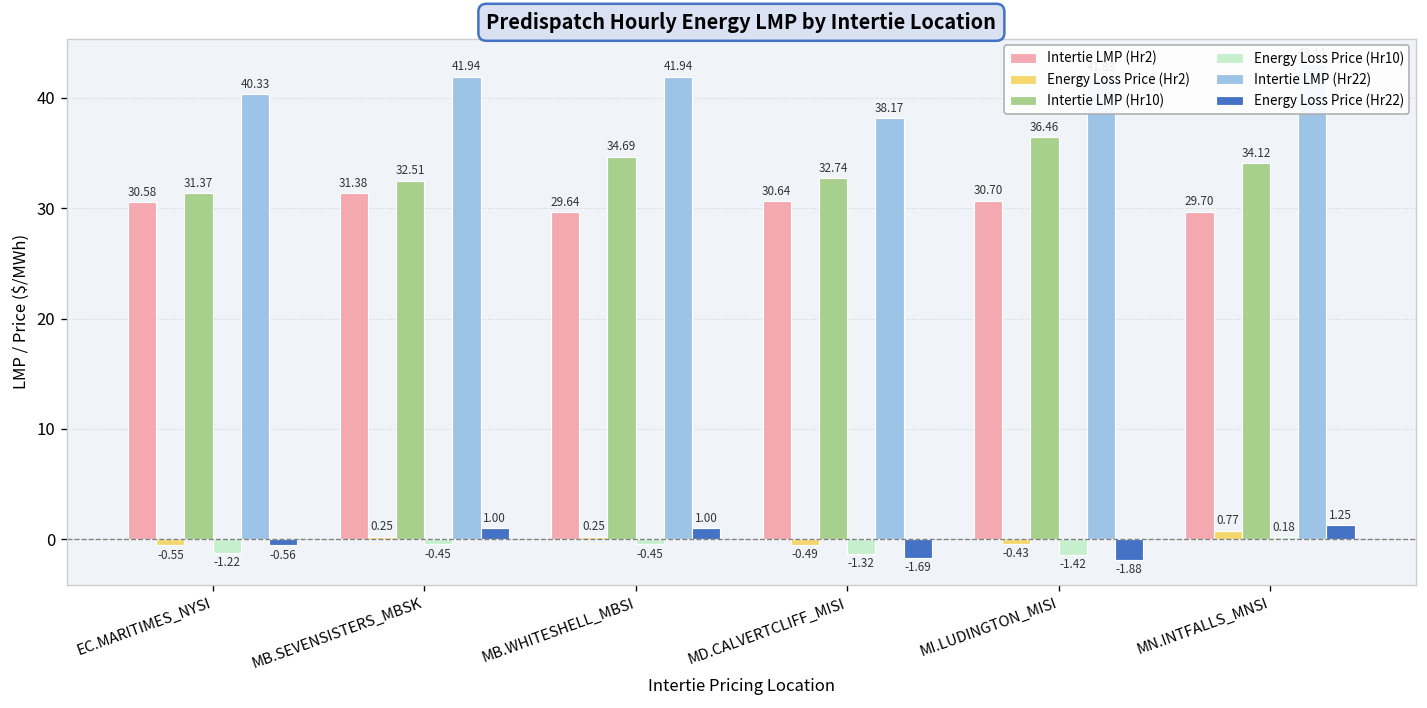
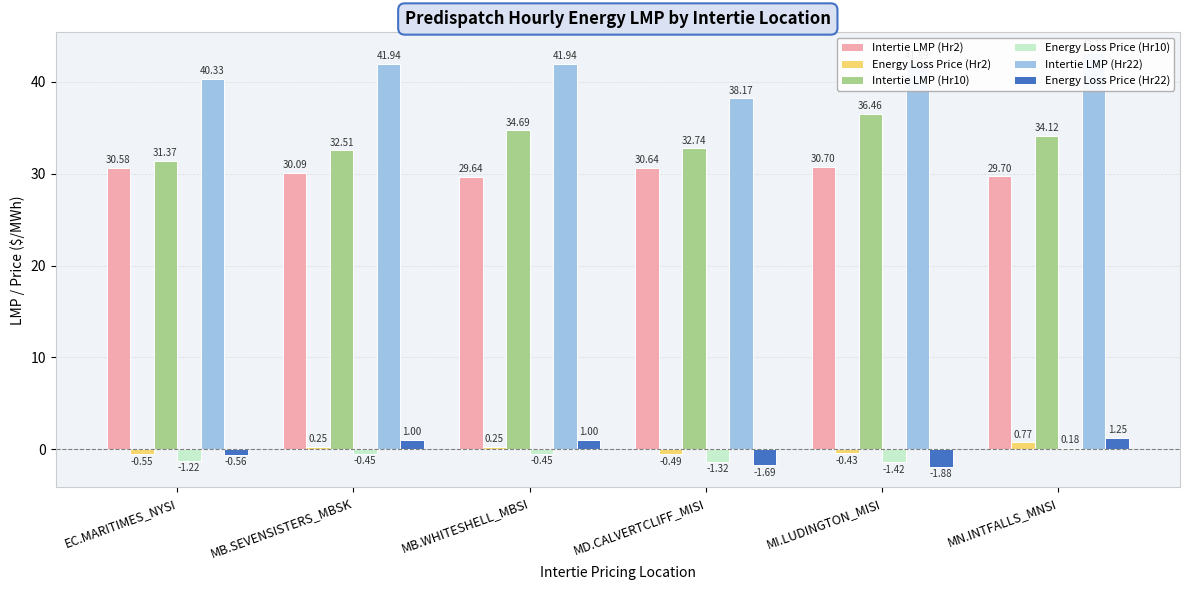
  {
    "Intertie LMP (Hr2)": {
      "EC.MARITIMES_NYSI": 30.58,
-     "MB.SEVENSISTERS_MBSK": 31.38,
+     "MB.SEVENSISTERS_MBSK": 30.09,
      "MB.WHITESHELL_MBSI": 29.64,
      "MD.CALVERTCLIFF_MISI": 30.64,
      "MI.LUDINGTON_MISI": 30.70,
      "MN.INTFALLS_MNSI": 29.70
    },
    "Energy Loss Price (Hr2)": {
      "EC.MARITIMES_NYSI": -0.55,
      "MB.SEVENSISTERS_MBSK": 0.25,
      "MB.WHITESHELL_MBSI": 0.25,
      "MD.CALVERTCLIFF_MISI": -0.49,
      "MI.LUDINGTON_MISI": -0.43,
      "MN.INTFALLS_MNSI": 0.77
    },
    "Intertie LMP (Hr10)": {
      "EC.MARITIMES_NYSI": 31.37,
      "MB.SEVENSISTERS_MBSK": 32.51,
      "MB.WHITESHELL_MBSI": 34.69,
      "MD.CALVERTCLIFF_MISI": 32.74,
      "MI.LUDINGTON_MISI": 36.46,
      "MN.INTFALLS_MNSI": 34.12
    },
    "Energy Loss Price (Hr10)": {
      "EC.MARITIMES_NYSI": -1.22,
      "MB.SEVENSISTERS_MBSK": -0.45,
      "MB.WHITESHELL_MBSI": -0.45,
      "MD.CALVERTCLIFF_MISI": -1.32,
      "MI.LUDINGTON_MISI": -1.42,
      "MN.INTFALLS_MNSI": 0.18
    },
    "Intertie LMP (Hr22)": {
      "EC.MARITIMES_NYSI": 40.33,
      "MB.SEVENSISTERS_MBSK": 41.94,
      "MB.WHITESHELL_MBSI": 41.94,
      "MD.CALVERTCLIFF_MISI": 38.17
    },
    "Energy Loss Price (Hr22)": {
      "EC.MARITIMES_NYSI": -0.56,
      "MB.SEVENSISTERS_MBSK": 1.00,
      "MB.WHITESHELL_MBSI": 1.00,
      "MD.CALVERTCLIFF_MISI": -1.69,
      "MI.LUDINGTON_MISI": -1.88,
      "MN.INTFALLS_MNSI": 1.25
    }
  }
